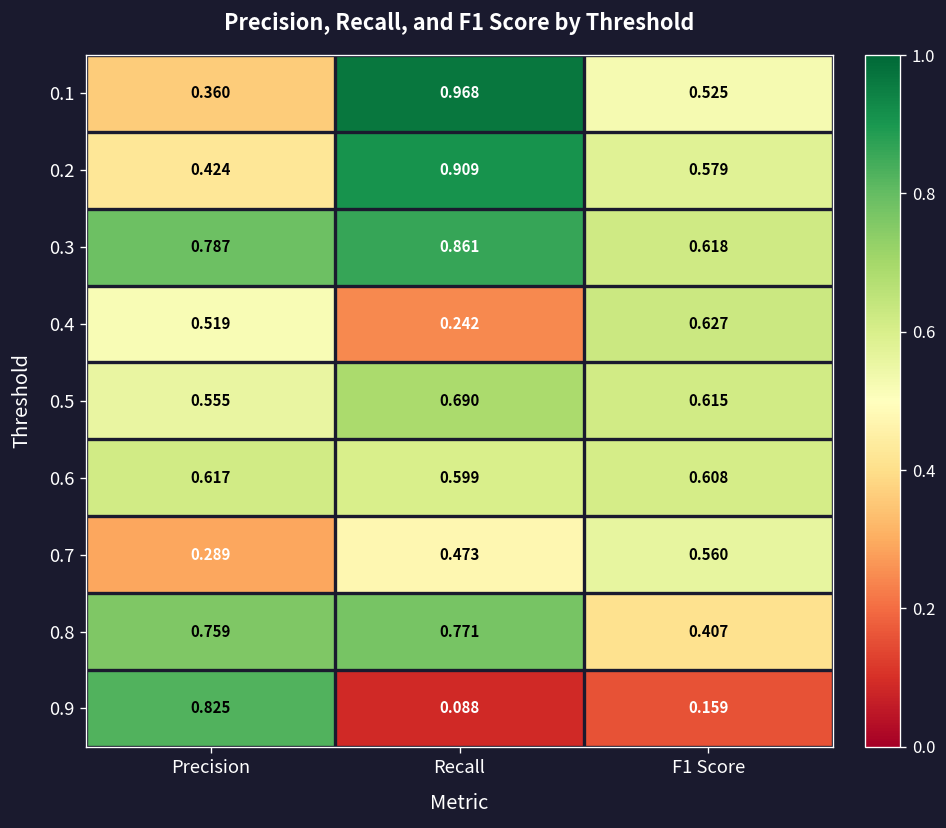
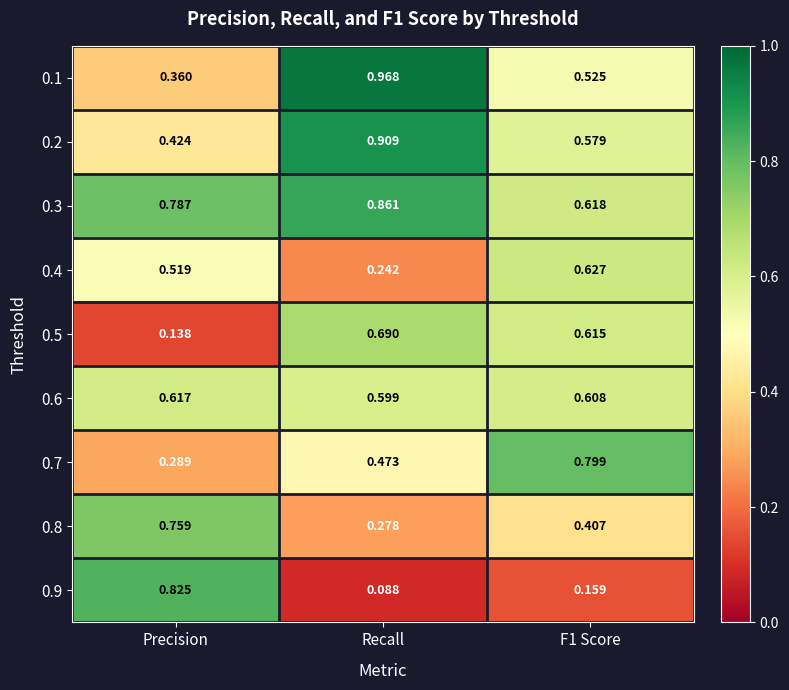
  {
    "0.1": {
      "Precision": 0.360,
      "Recall": 0.968,
      "F1 Score": 0.525
    },
    "0.2": {
      "Precision": 0.424,
      "Recall": 0.909,
      "F1 Score": 0.579
    },
    "0.3": {
      "Precision": 0.787,
      "Recall": 0.861,
      "F1 Score": 0.618
    },
    "0.4": {
      "Precision": 0.519,
      "Recall": 0.242,
      "F1 Score": 0.627
    },
    "0.5": {
-     "Precision": 0.555,
+     "Precision": 0.138,
      "Recall": 0.690,
      "F1 Score": 0.615
    },
    "0.6": {
      "Precision": 0.617,
      "Recall": 0.599,
      "F1 Score": 0.608
    },
    "0.7": {
      "Precision": 0.289,
      "Recall": 0.473,
-     "F1 Score": 0.560
+     "F1 Score": 0.799
    },
    "0.8": {
      "Precision": 0.759,
-     "Recall": 0.771,
+     "Recall": 0.278,
      "F1 Score": 0.407
    },
    "0.9": {
      "Precision": 0.825,
      "Recall": 0.088,
      "F1 Score": 0.159
    }
  }
